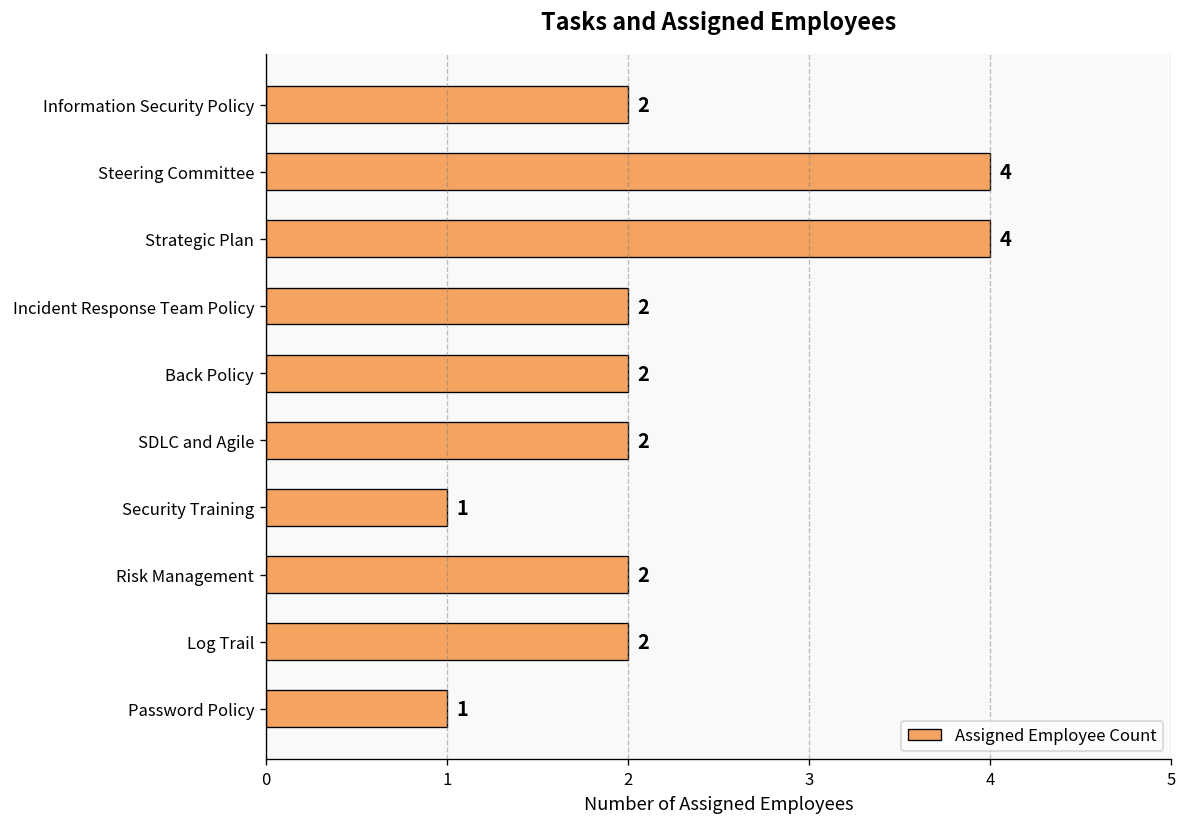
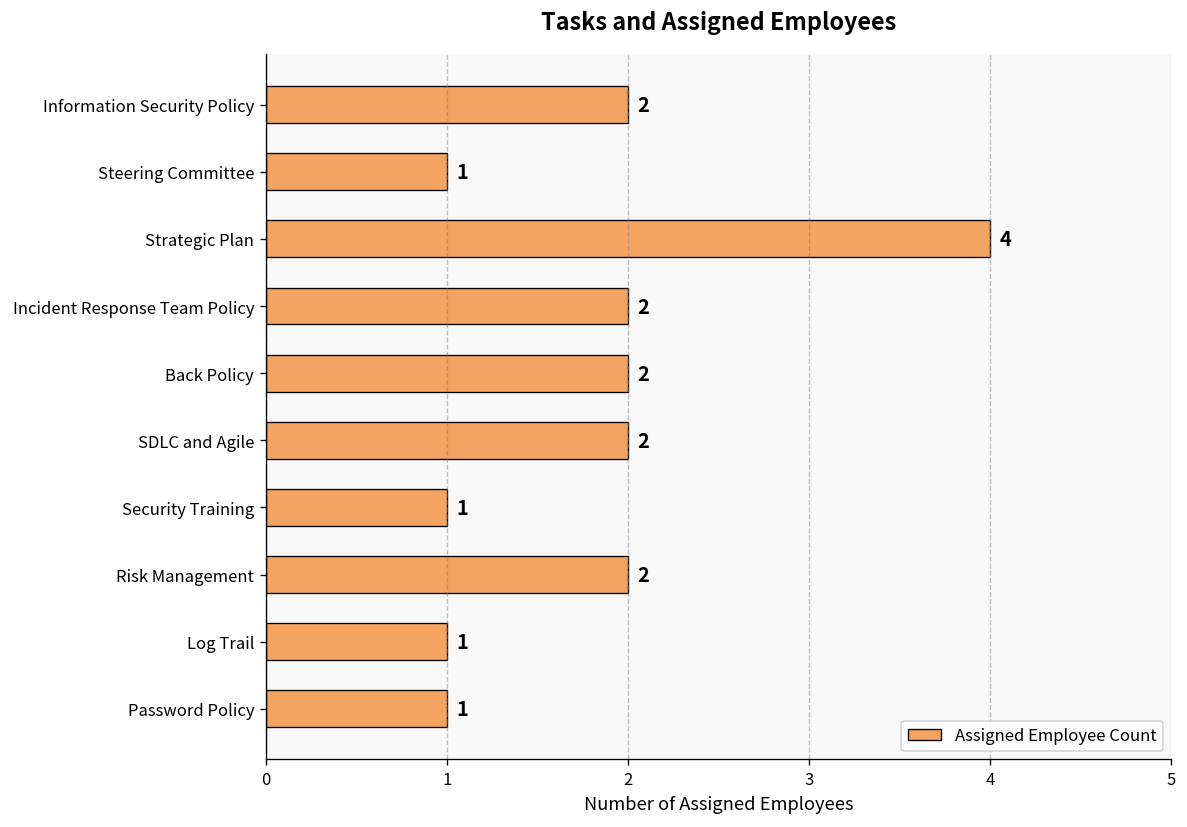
  {
    "Information Security Policy": 2,
-   "Steering Committee": 4,
+   "Steering Committee": 1,
    "Strategic Plan": 4,
    "Incident Response Team Policy": 2,
    "Back Policy": 2,
    "SDLC and Agile": 2,
    "Security Training": 1,
    "Risk Management": 2,
-   "Log Trail": 2,
+   "Log Trail": 1,
    "Password Policy": 1
  }
